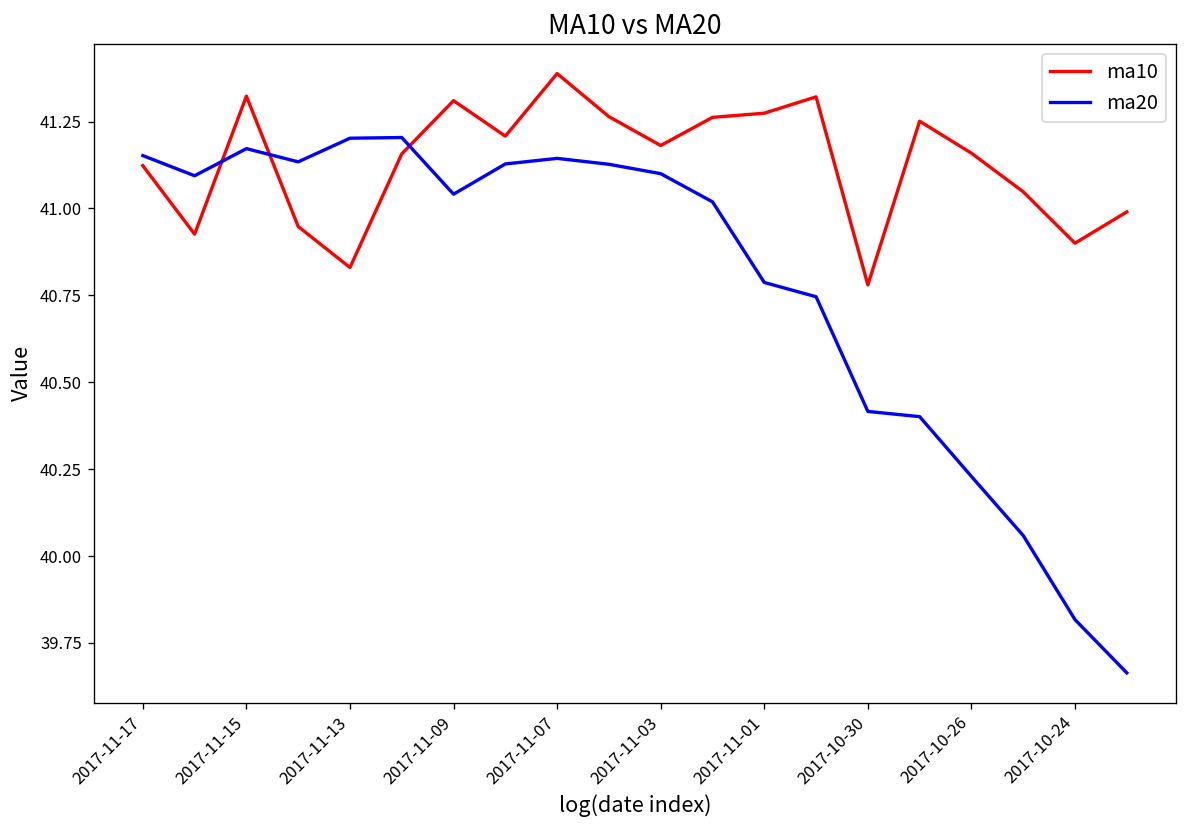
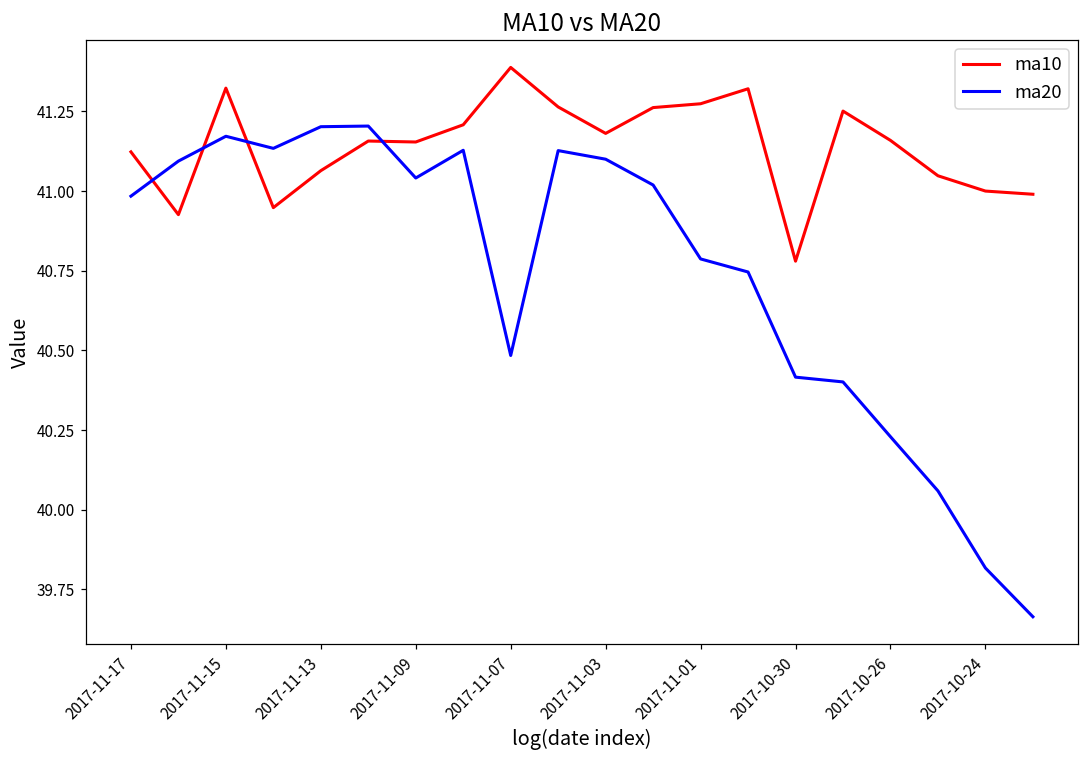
  {
    "ma10": {
      "2017-11-17": 41.12,
      "2017-11-15": 41.32,
-     "2017-11-13": 40.83,
-     "2017-11-09": 41.31,
+     "2017-11-13": 41.06,
+     "2017-11-09": 41.15,
      "2017-11-07": 41.39,
      "2017-11-03": 41.18,
      "2017-11-01": 41.27,
      "2017-10-30": 40.78,
      "2017-10-26": 41.16,
-     "2017-10-24": 40.9
+     "2017-10-24": 41.0
    },
    "ma20": {
-     "2017-11-17": 41.15,
+     "2017-11-17": 40.98,
      "2017-11-15": 41.17,
      "2017-11-13": 41.20,
      "2017-11-09": 41.04,
-     "2017-11-07": 41.14,
+     "2017-11-07": 40.48,
      "2017-11-03": 41.10,
      "2017-11-01": 40.79,
      "2017-10-30": 40.42,
      "2017-10-26": 40.23,
      "2017-10-24": 39.82
    }
  }
